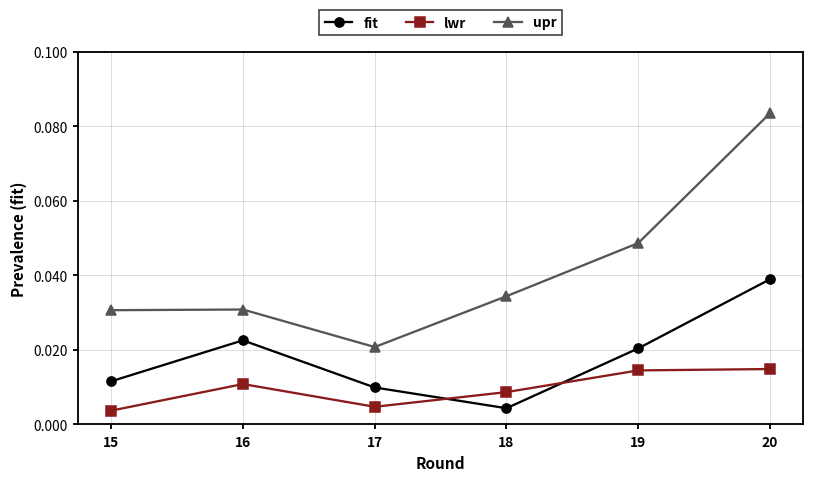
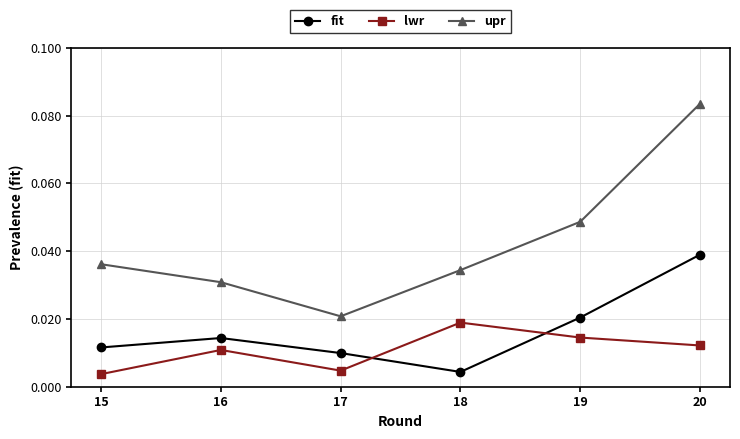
  {
    "fit": {
      "15": 0.012,
-     "16": 0.023,
+     "16": 0.014,
      "17": 0.010,
      "18": 0.004,
      "19": 0.020,
      "20": 0.039
    },
    "lwr": {
      "15": 0.004,
      "16": 0.011,
      "17": 0.005,
-     "18": 0.009,
+     "18": 0.019,
      "19": 0.015,
-     "20": 0.015
+     "20": 0.012
    },
    "upr": {
-     "15": 0.031,
+     "15": 0.036,
      "16": 0.031,
      "17": 0.021,
      "18": 0.034,
      "19": 0.049,
      "20": 0.083
    }
  }
